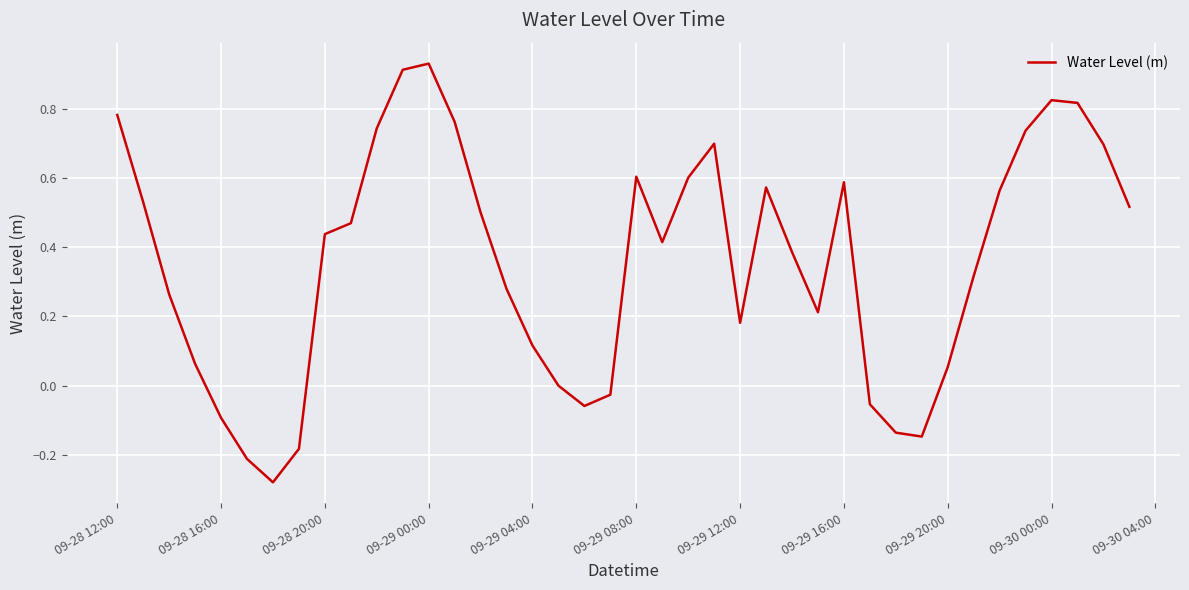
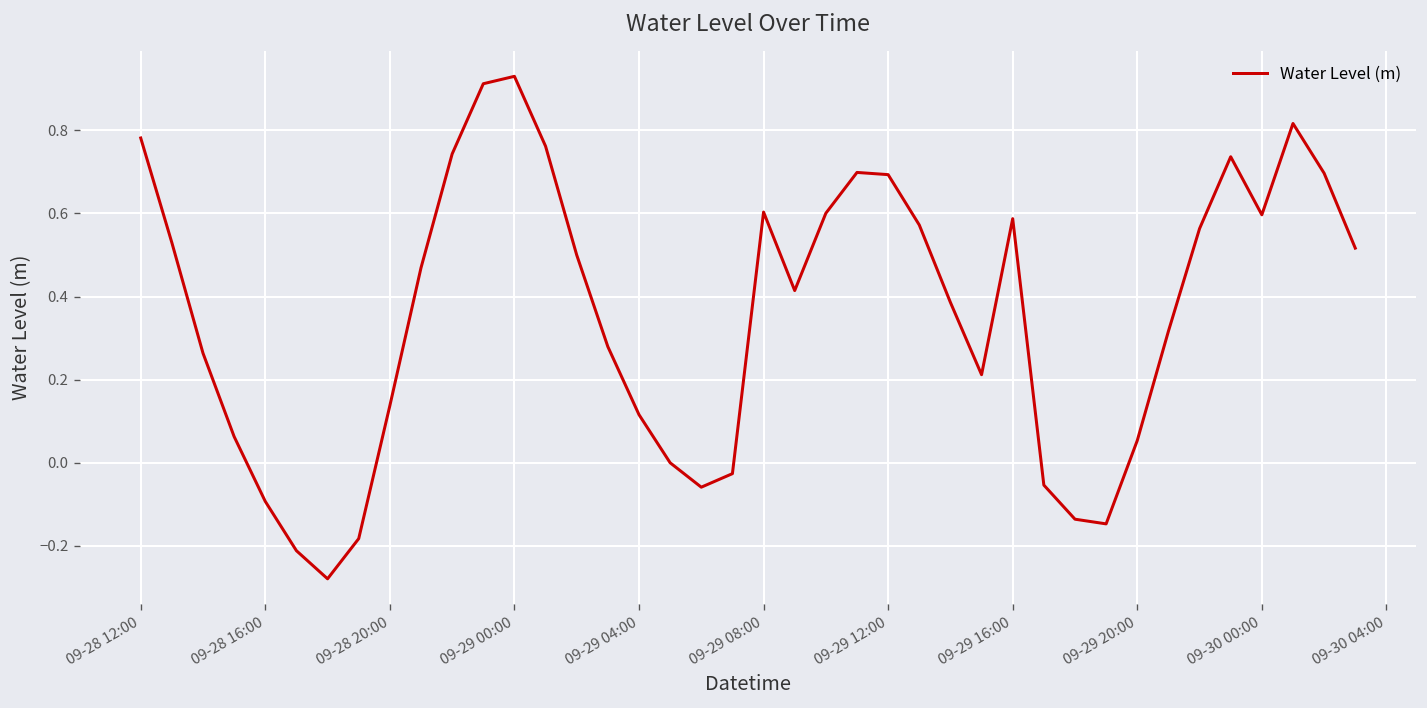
  {
    "09-28 12:00": 0.78,
    "09-28 16:00": -0.09,
-   "09-28 20:00": 0.44,
+   "09-28 20:00": 0.14,
    "09-29 00:00": 0.93,
    "09-29 04:00": 0.12,
    "09-29 08:00": 0.60,
-   "09-29 12:00": 0.18,
+   "09-29 12:00": 0.69,
    "09-29 16:00": 0.59,
    "09-29 20:00": 0.05,
-   "09-30 00:00": 0.82
+   "09-30 00:00": 0.60
  }
